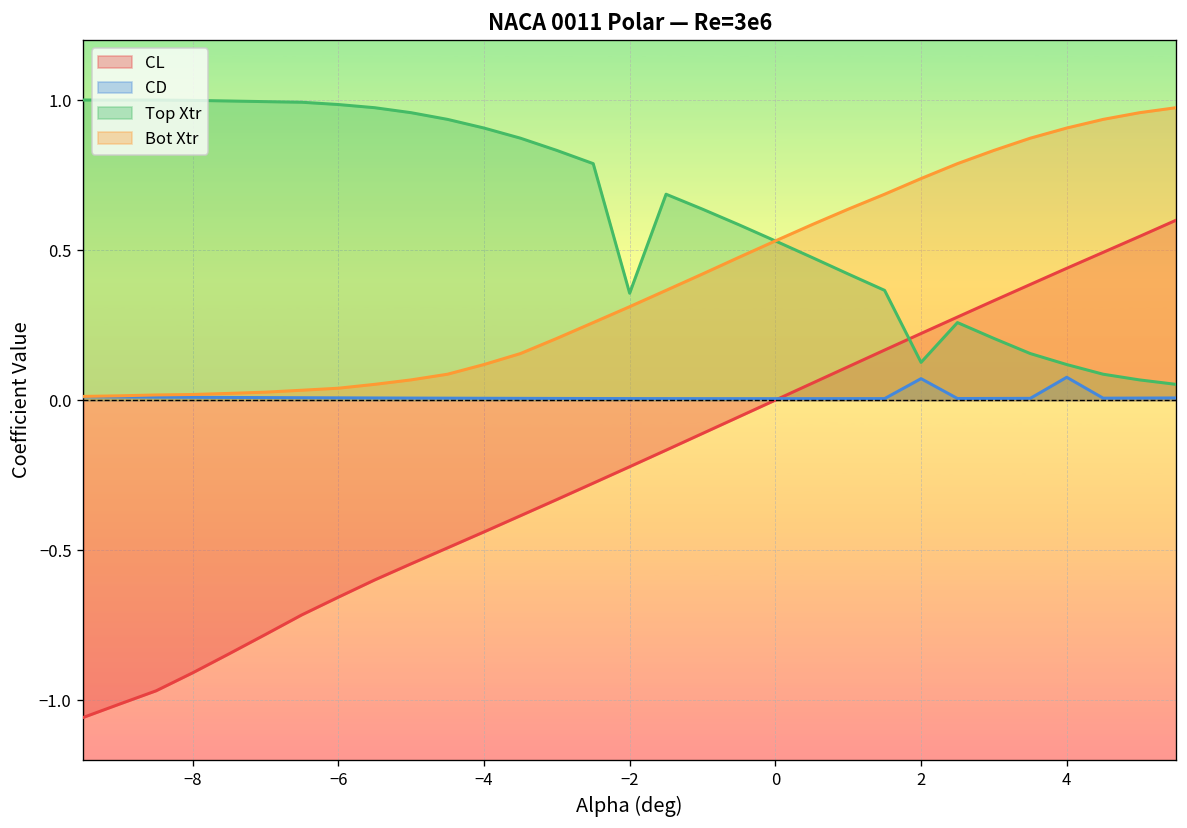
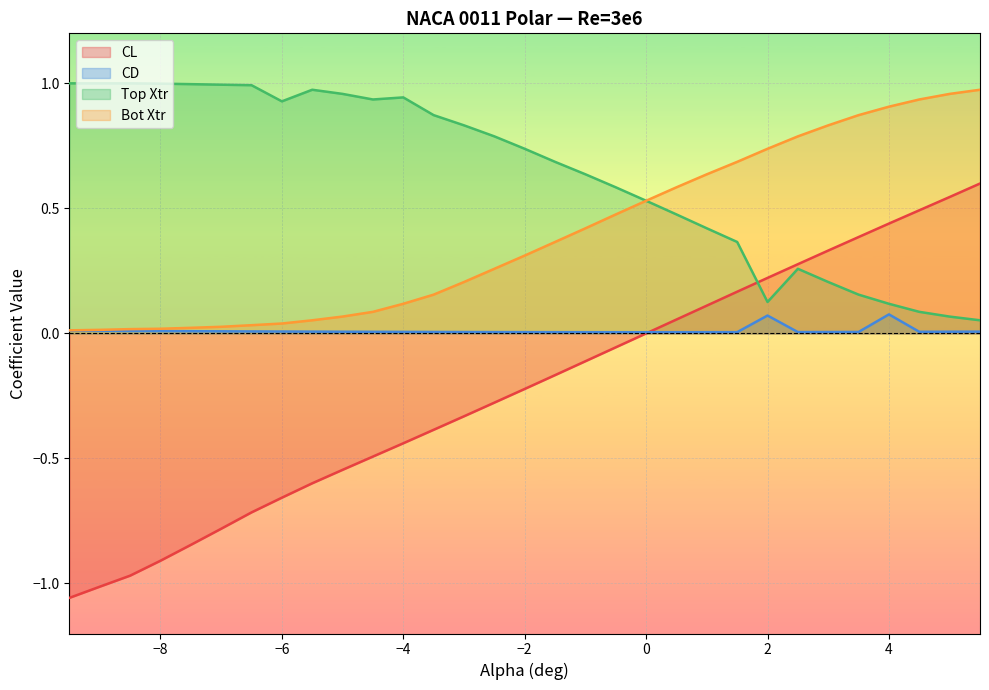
  {
    "CD": {
      "2": 0.07,
      "4": 0.08
    },
    "Top Xtr": {
-     "−6": 0.99,
-     "−4": 0.91,
-     "−2": 0.36,
+     "−6": 0.93,
+     "−4": 0.94,
+     "−2": 0.74,
      "2": 0.13,
      "4": 0.12
    }
  }
